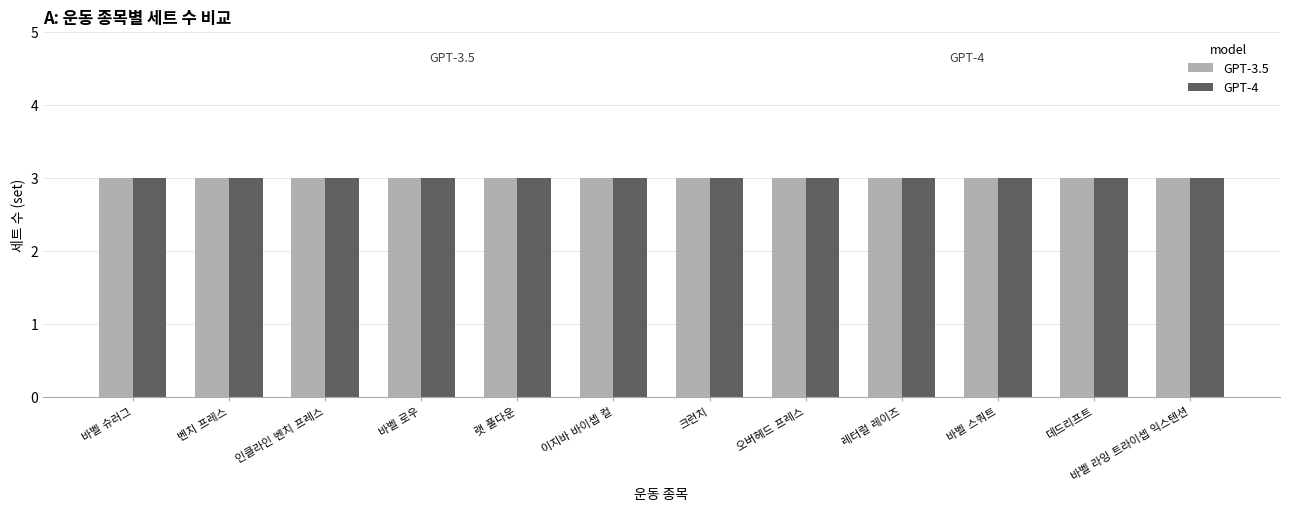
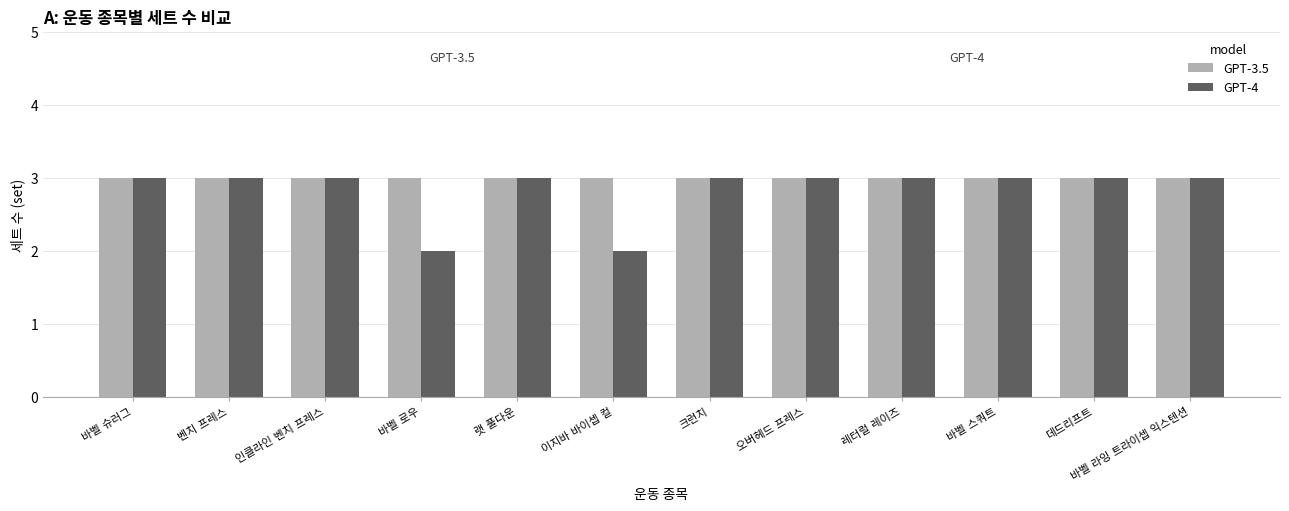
  {
    "GPT-3.5": {
      "바벨 슈러그": 3,
      "벤치 프레스": 3,
      "인클라인 벤치 프레스": 3,
      "바벨 로우": 3,
      "랫 풀다운": 3,
      "이지바 바이셉 컬": 3,
      "크런치": 3,
      "오버헤드 프레스": 3,
      "레터럴 레이즈": 3,
      "바벨 스쿼트": 3,
      "데드리프트": 3,
      "바벨 라잉 트라이셉 익스텐션": 3
    },
    "GPT-4": {
      "바벨 슈러그": 3,
      "벤치 프레스": 3,
      "인클라인 벤치 프레스": 3,
-     "바벨 로우": 3,
+     "바벨 로우": 2,
      "랫 풀다운": 3,
-     "이지바 바이셉 컬": 3,
+     "이지바 바이셉 컬": 2,
      "크런치": 3,
      "오버헤드 프레스": 3,
      "레터럴 레이즈": 3,
      "바벨 스쿼트": 3,
      "데드리프트": 3,
      "바벨 라잉 트라이셉 익스텐션": 3
    }
  }
